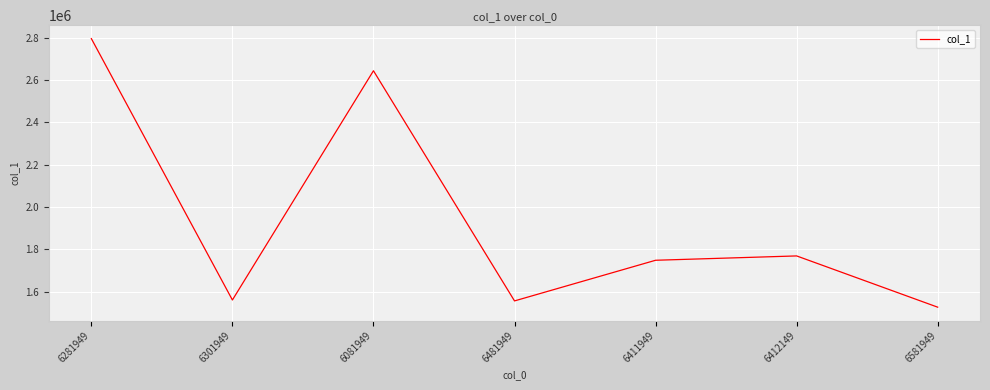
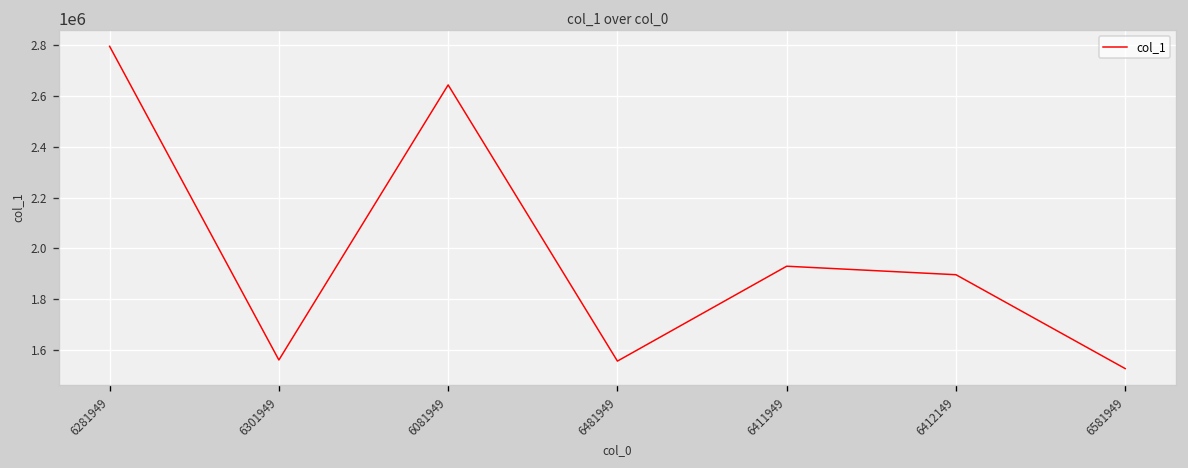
  {
    "6281949": 2800000,
    "6301949": 1560000,
    "6081949": 2640000,
    "6481949": 1560000,
-   "6411949": 1750000,
-   "6412149": 1770000,
+   "6411949": 1930000,
+   "6412149": 1900000,
    "6581949": 1530000
  }
